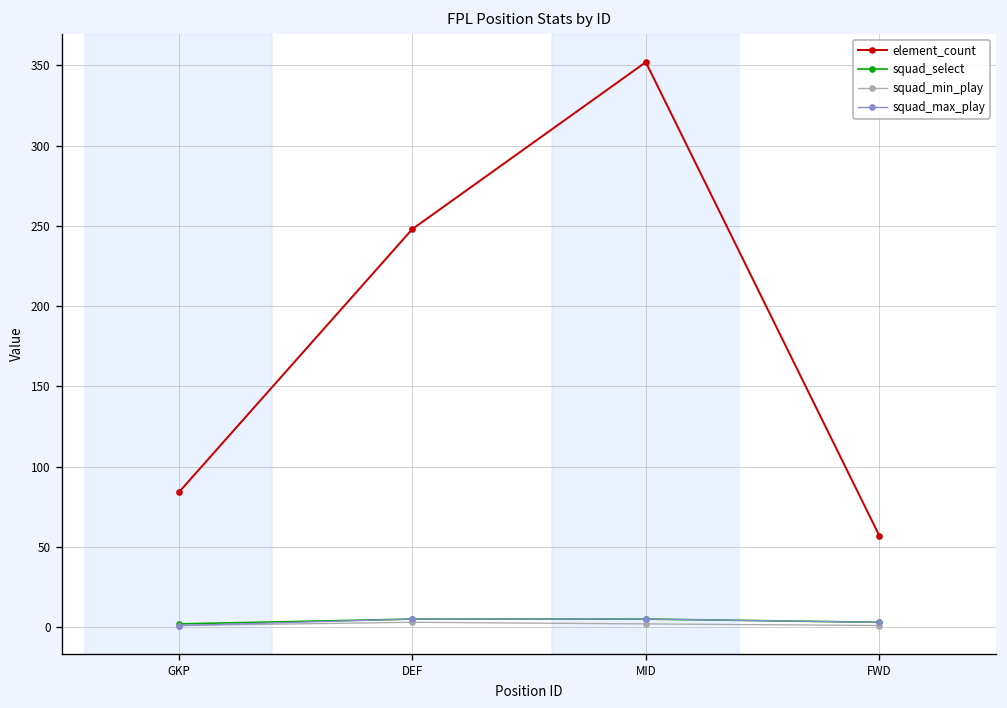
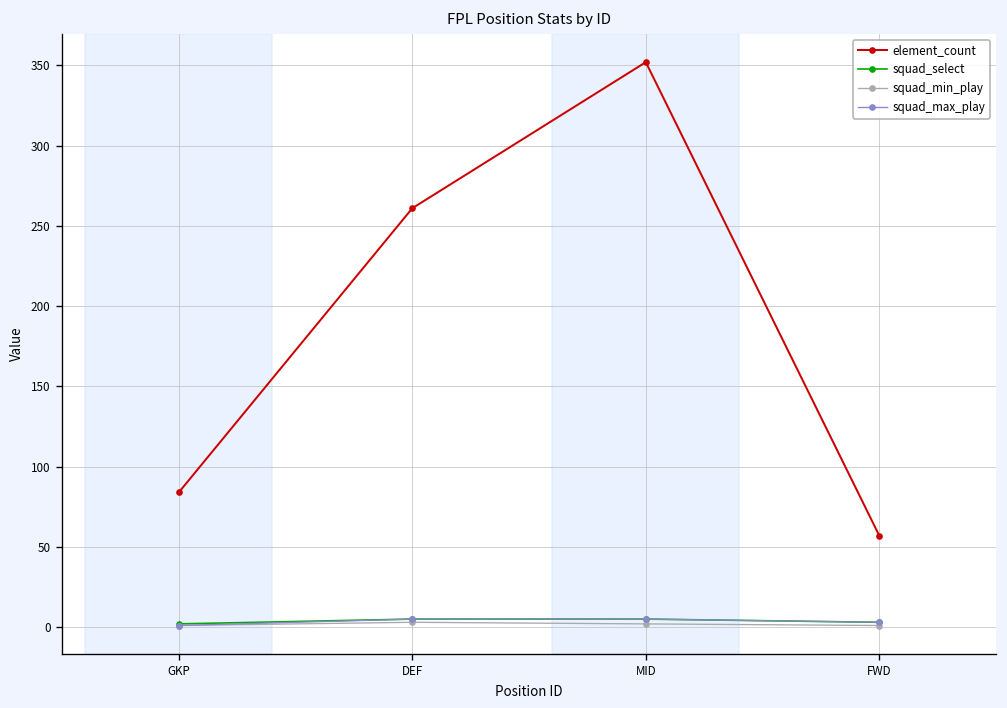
  {
    "element_count": {
      "GKP": 84,
-     "DEF": 248,
+     "DEF": 261,
      "MID": 352,
      "FWD": 57
    }
  }
